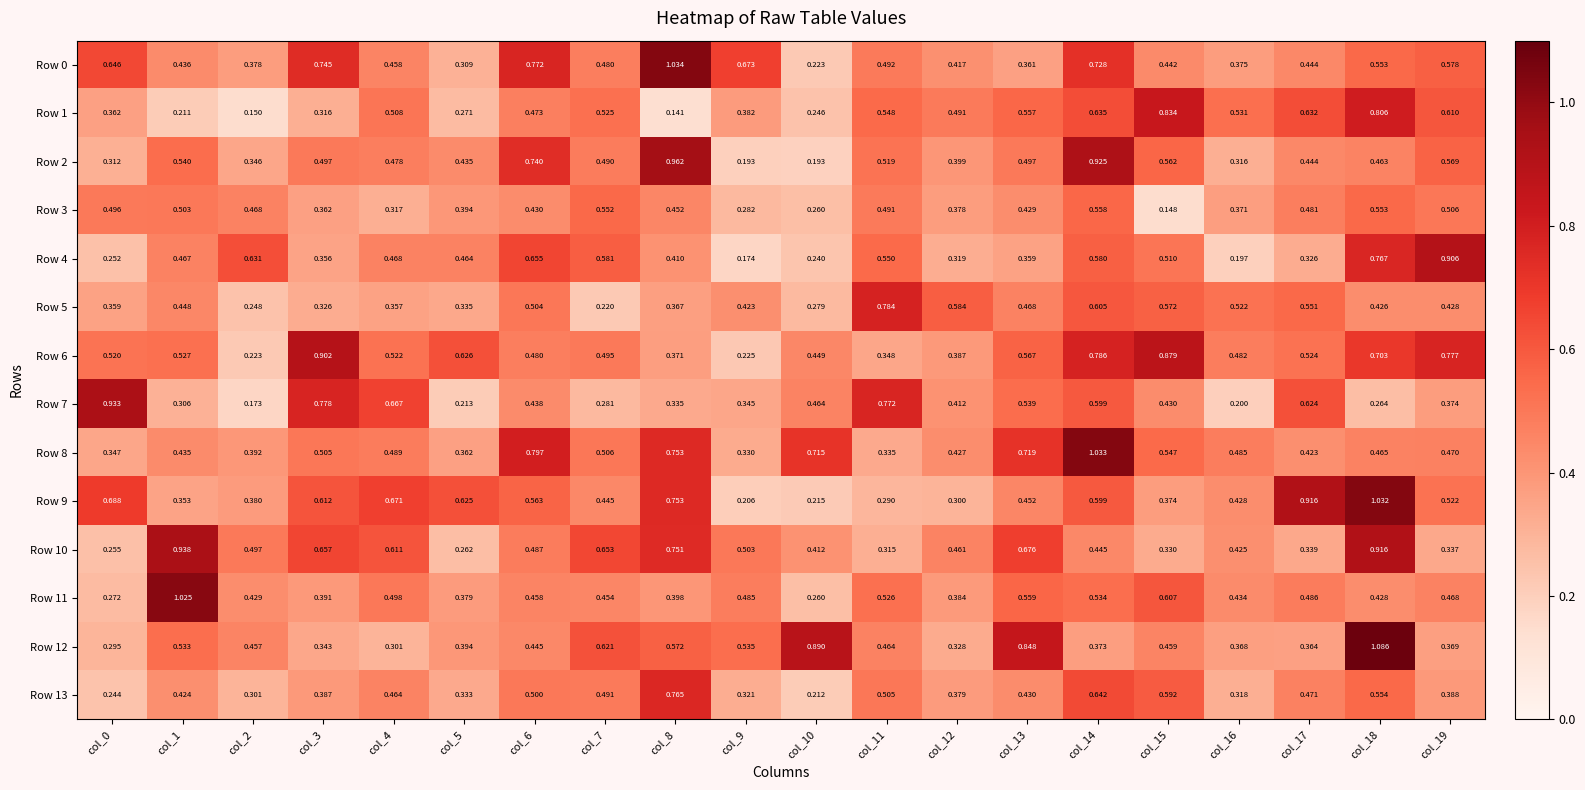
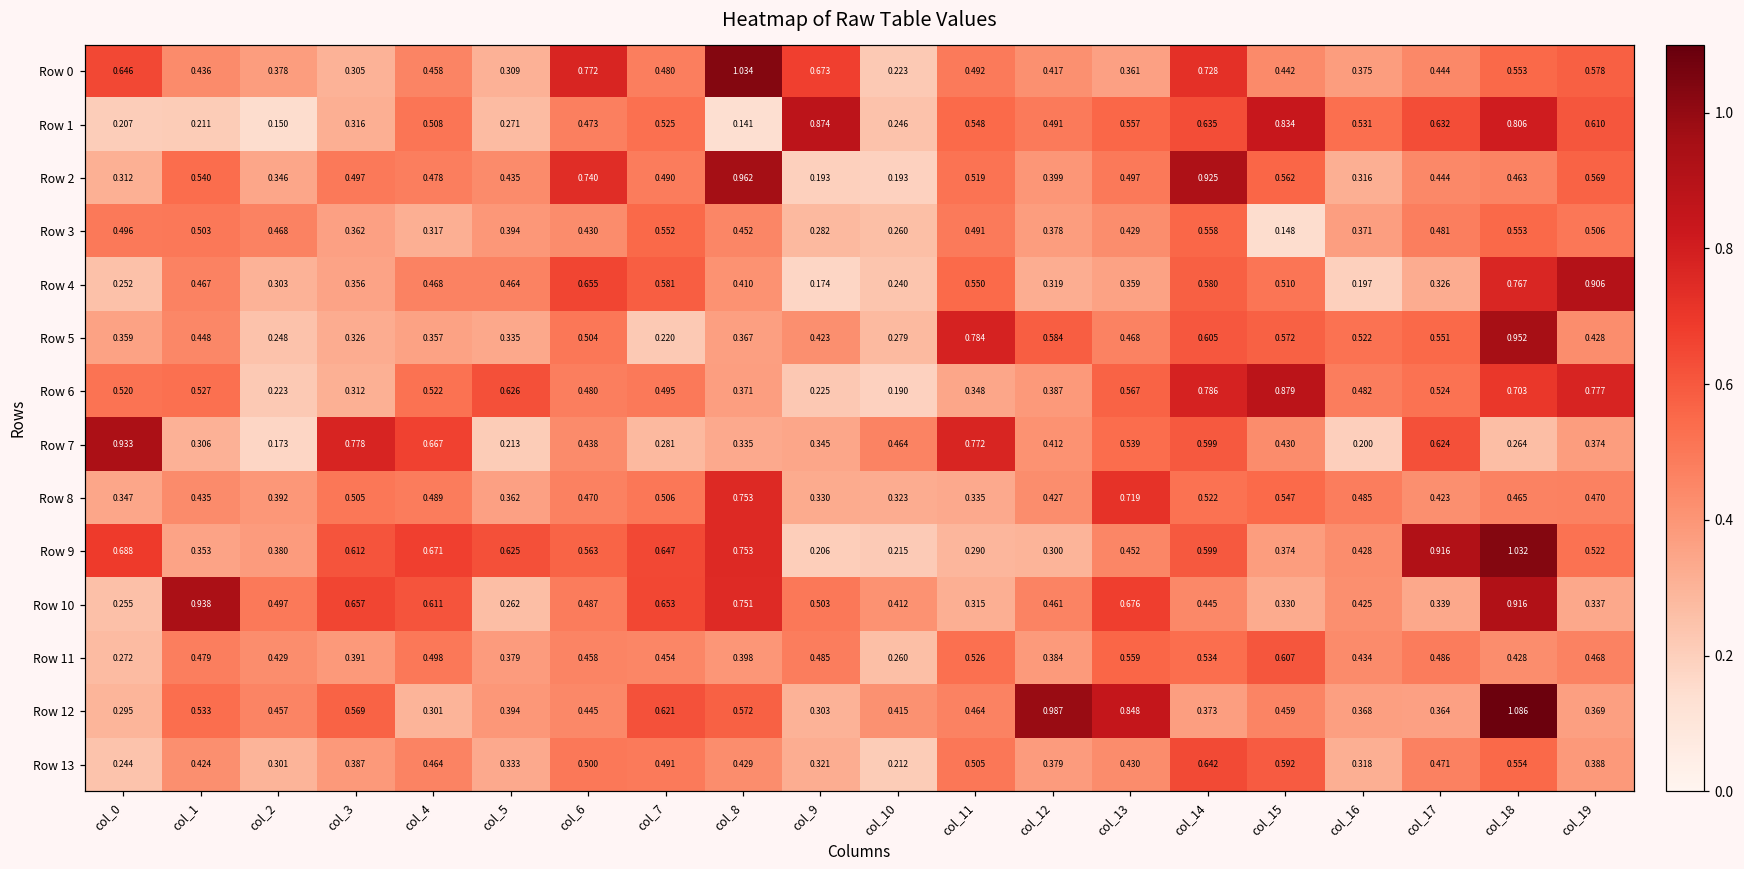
  {
    "Row 0": {
      "col_0": 0.646,
      "col_1": 0.436,
      "col_2": 0.378,
-     "col_3": 0.745,
+     "col_3": 0.305,
      "col_4": 0.458,
      "col_5": 0.309,
      "col_6": 0.772,
      "col_7": 0.480,
      "col_8": 1.034,
      "col_9": 0.673,
      "col_10": 0.223,
      "col_11": 0.492,
      "col_12": 0.417,
      "col_13": 0.361,
      "col_14": 0.728,
      "col_15": 0.442,
      "col_16": 0.375,
      "col_17": 0.444,
      "col_18": 0.553,
      "col_19": 0.578
    },
    "Row 1": {
-     "col_0": 0.362,
+     "col_0": 0.207,
      "col_1": 0.211,
      "col_2": 0.150,
      "col_3": 0.316,
      "col_4": 0.508,
      "col_5": 0.271,
      "col_6": 0.473,
      "col_7": 0.525,
      "col_8": 0.141,
-     "col_9": 0.382,
+     "col_9": 0.874,
      "col_10": 0.246,
      "col_11": 0.548,
      "col_12": 0.491,
      "col_13": 0.557,
      "col_14": 0.635,
      "col_15": 0.834,
      "col_16": 0.531,
      "col_17": 0.632,
      "col_18": 0.806,
      "col_19": 0.610
    },
    "Row 4": {
      "col_0": 0.252,
      "col_1": 0.467,
-     "col_2": 0.631,
+     "col_2": 0.303,
      "col_3": 0.356,
      "col_4": 0.468,
      "col_5": 0.464,
      "col_6": 0.655,
      "col_7": 0.581,
      "col_8": 0.410,
      "col_9": 0.174,
      "col_10": 0.240,
      "col_11": 0.550,
      "col_12": 0.319,
      "col_13": 0.359,
      "col_14": 0.580,
      "col_15": 0.510,
      "col_16": 0.197,
      "col_17": 0.326,
      "col_18": 0.767,
      "col_19": 0.906
    },
    "Row 5": {
      "col_0": 0.359,
      "col_1": 0.448,
      "col_2": 0.248,
      "col_3": 0.326,
      "col_4": 0.357,
      "col_5": 0.335,
      "col_6": 0.504,
      "col_7": 0.220,
      "col_8": 0.367,
      "col_9": 0.423,
      "col_10": 0.279,
      "col_11": 0.784,
      "col_12": 0.584,
      "col_13": 0.468,
      "col_14": 0.605,
      "col_15": 0.572,
      "col_16": 0.522,
      "col_17": 0.551,
-     "col_18": 0.426,
+     "col_18": 0.952,
      "col_19": 0.428
    },
    "Row 6": {
      "col_0": 0.520,
      "col_1": 0.527,
      "col_2": 0.223,
-     "col_3": 0.902,
+     "col_3": 0.312,
      "col_4": 0.522,
      "col_5": 0.626,
      "col_6": 0.480,
      "col_7": 0.495,
      "col_8": 0.371,
      "col_9": 0.225,
-     "col_10": 0.449,
+     "col_10": 0.190,
      "col_11": 0.348,
      "col_12": 0.387,
      "col_13": 0.567,
      "col_14": 0.786,
      "col_15": 0.879,
      "col_16": 0.482,
      "col_17": 0.524,
      "col_18": 0.703,
      "col_19": 0.777
    },
    "Row 8": {
      "col_0": 0.347,
      "col_1": 0.435,
      "col_2": 0.392,
      "col_3": 0.505,
      "col_4": 0.489,
      "col_5": 0.362,
-     "col_6": 0.797,
+     "col_6": 0.470,
      "col_7": 0.506,
      "col_8": 0.753,
      "col_9": 0.330,
-     "col_10": 0.715,
+     "col_10": 0.323,
      "col_11": 0.335,
      "col_12": 0.427,
      "col_13": 0.719,
-     "col_14": 1.033,
+     "col_14": 0.522,
      "col_15": 0.547,
      "col_16": 0.485,
      "col_17": 0.423,
      "col_18": 0.465,
      "col_19": 0.470
    },
    "Row 9": {
      "col_0": 0.688,
      "col_1": 0.353,
      "col_2": 0.380,
      "col_3": 0.612,
      "col_4": 0.671,
      "col_5": 0.625,
      "col_6": 0.563,
-     "col_7": 0.445,
+     "col_7": 0.647,
      "col_8": 0.753,
      "col_9": 0.206,
      "col_10": 0.215,
      "col_11": 0.290,
      "col_12": 0.300,
      "col_13": 0.452,
      "col_14": 0.599,
      "col_15": 0.374,
      "col_16": 0.428,
      "col_17": 0.916,
      "col_18": 1.032,
      "col_19": 0.522
    },
    "Row 11": {
      "col_0": 0.272,
-     "col_1": 1.025,
+     "col_1": 0.479,
      "col_2": 0.429,
      "col_3": 0.391,
      "col_4": 0.498,
      "col_5": 0.379,
      "col_6": 0.458,
      "col_7": 0.454,
      "col_8": 0.398,
      "col_9": 0.485,
      "col_10": 0.260,
      "col_11": 0.526,
      "col_12": 0.384,
      "col_13": 0.559,
      "col_14": 0.534,
      "col_15": 0.607,
      "col_16": 0.434,
      "col_17": 0.486,
      "col_18": 0.428,
      "col_19": 0.468
    },
    "Row 12": {
      "col_0": 0.295,
      "col_1": 0.533,
      "col_2": 0.457,
-     "col_3": 0.343,
+     "col_3": 0.569,
      "col_4": 0.301,
      "col_5": 0.394,
      "col_6": 0.445,
      "col_7": 0.621,
      "col_8": 0.572,
-     "col_9": 0.535,
-     "col_10": 0.890,
+     "col_9": 0.303,
+     "col_10": 0.415,
      "col_11": 0.464,
-     "col_12": 0.328,
+     "col_12": 0.987,
      "col_13": 0.848,
      "col_14": 0.373,
      "col_15": 0.459,
      "col_16": 0.368,
      "col_17": 0.364,
      "col_18": 1.086,
      "col_19": 0.369
    },
    "Row 13": {
      "col_0": 0.244,
      "col_1": 0.424,
      "col_2": 0.301,
      "col_3": 0.387,
      "col_4": 0.464,
      "col_5": 0.333,
      "col_6": 0.500,
      "col_7": 0.491,
-     "col_8": 0.765,
+     "col_8": 0.429,
      "col_9": 0.321,
      "col_10": 0.212,
      "col_11": 0.505,
      "col_12": 0.379,
      "col_13": 0.430,
      "col_14": 0.642,
      "col_15": 0.592,
      "col_16": 0.318,
      "col_17": 0.471,
      "col_18": 0.554,
      "col_19": 0.388
    }
  }
